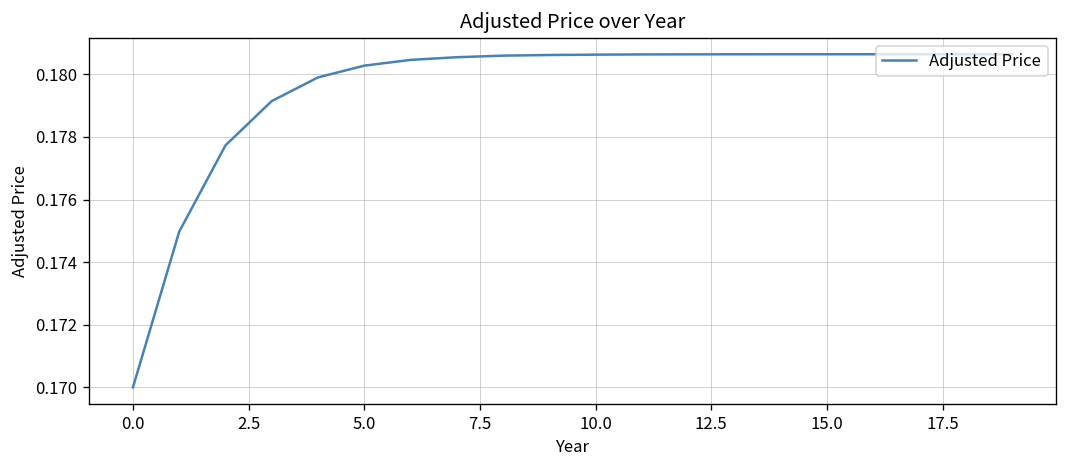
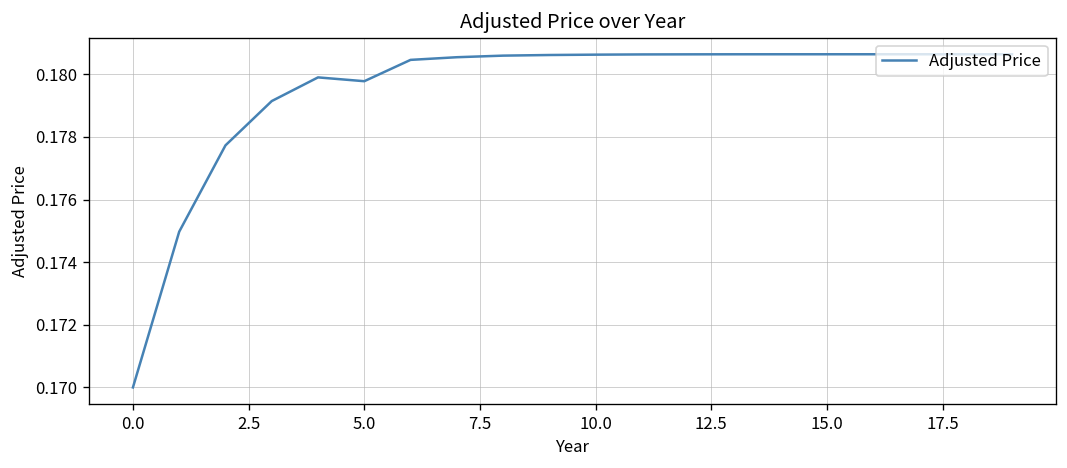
  {
    "0.0": 0.1700,
-   "5.0": 0.1803,
+   "5.0": 0.1798,
    "10.0": 0.1806,
    "15.0": 0.1806
  }
